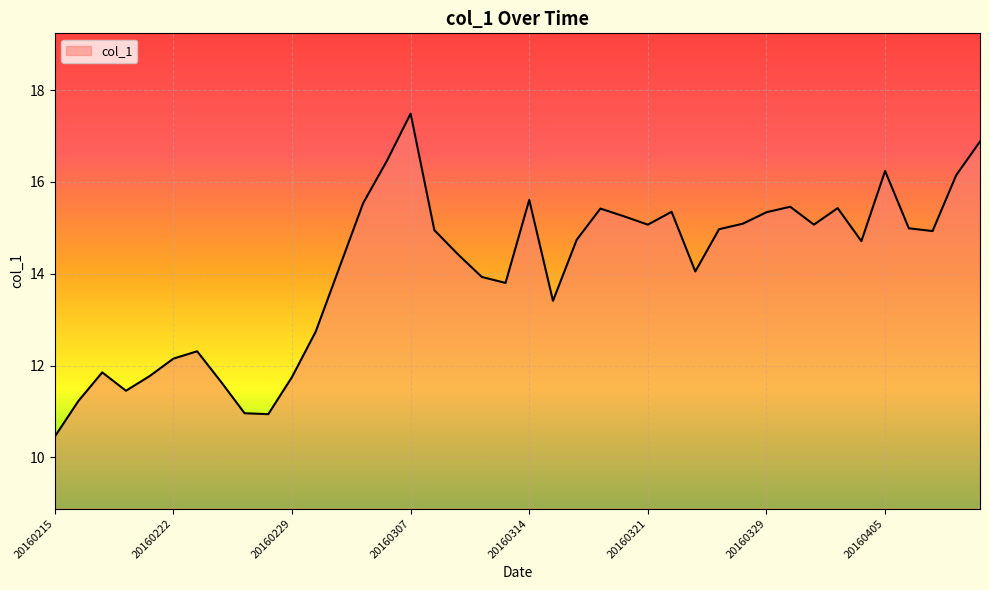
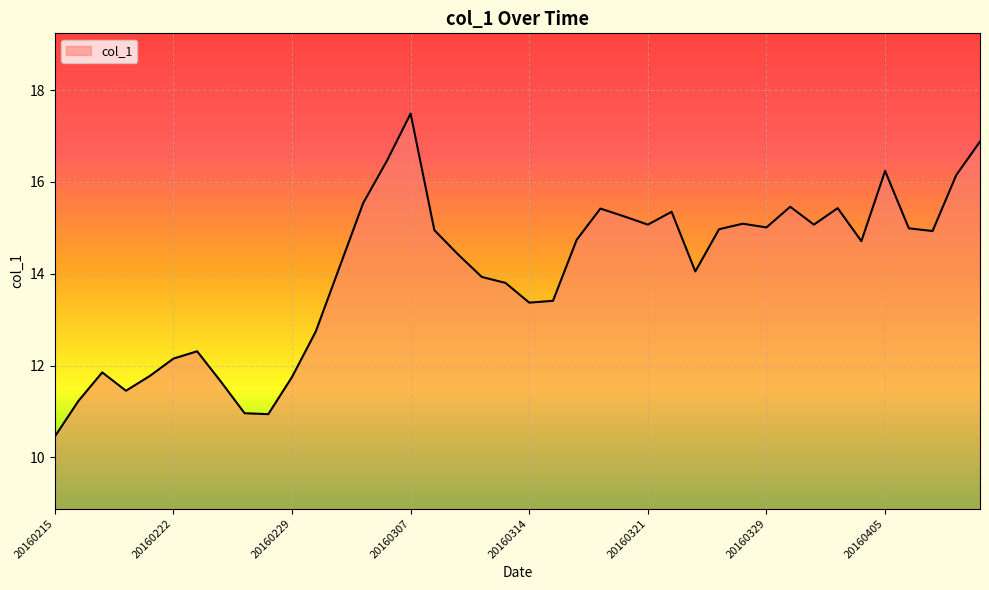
  {
    "20160215": 10.5,
    "20160222": 12.2,
    "20160229": 11.8,
    "20160307": 17.5,
-   "20160314": 15.6,
+   "20160314": 13.4,
    "20160321": 15.1,
-   "20160329": 15.3,
+   "20160329": 15.0,
    "20160405": 16.2
  }
